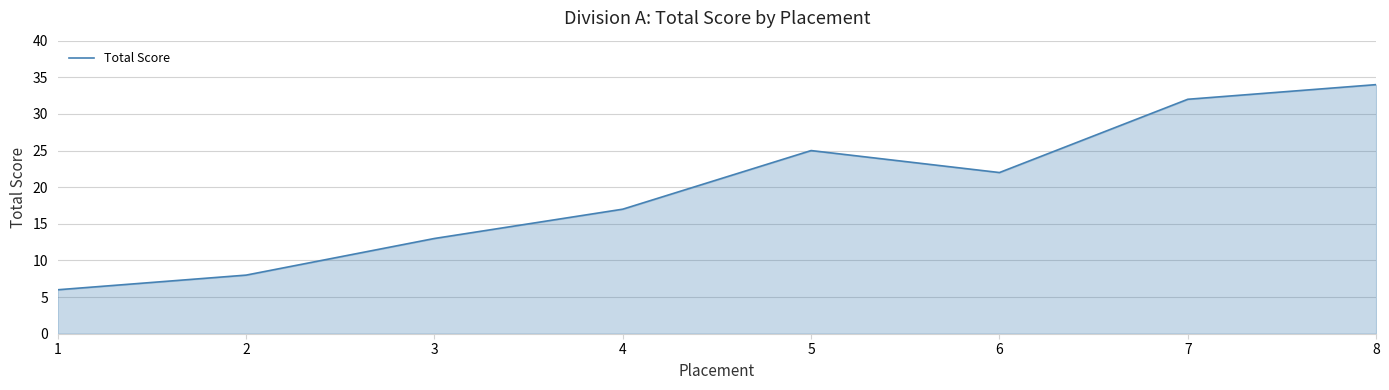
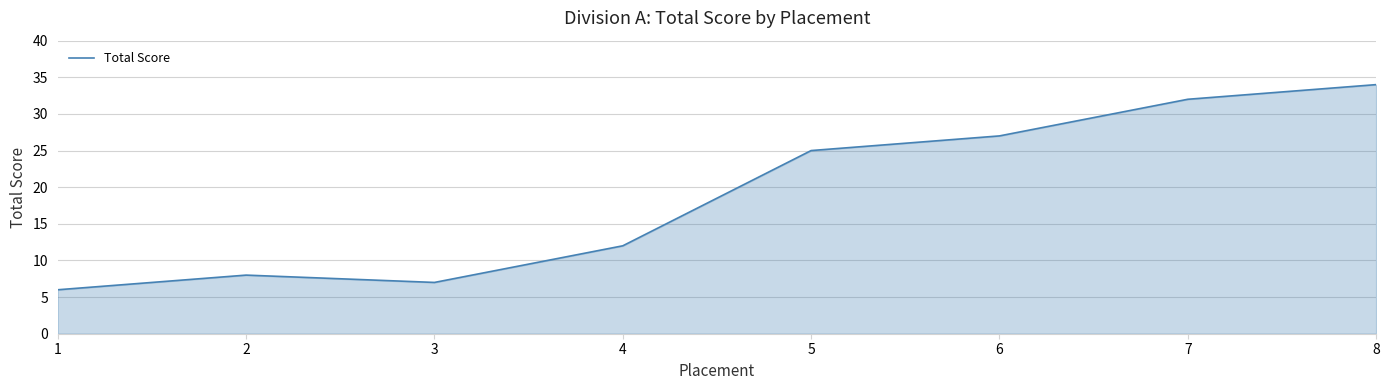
  {
    "1": 6,
    "2": 8,
-   "3": 13,
-   "4": 17,
+   "3": 7,
+   "4": 12,
    "5": 25,
-   "6": 22,
+   "6": 27,
    "7": 32,
    "8": 34
  }
